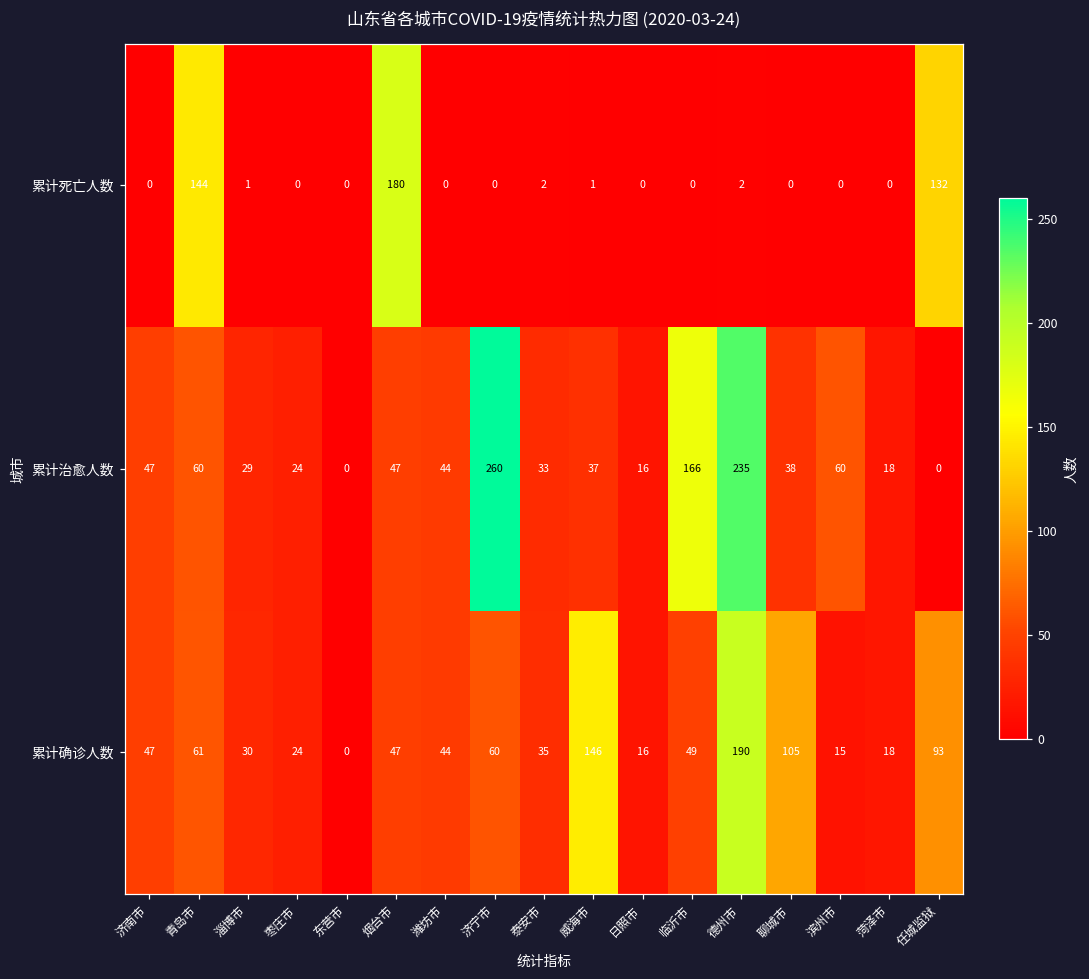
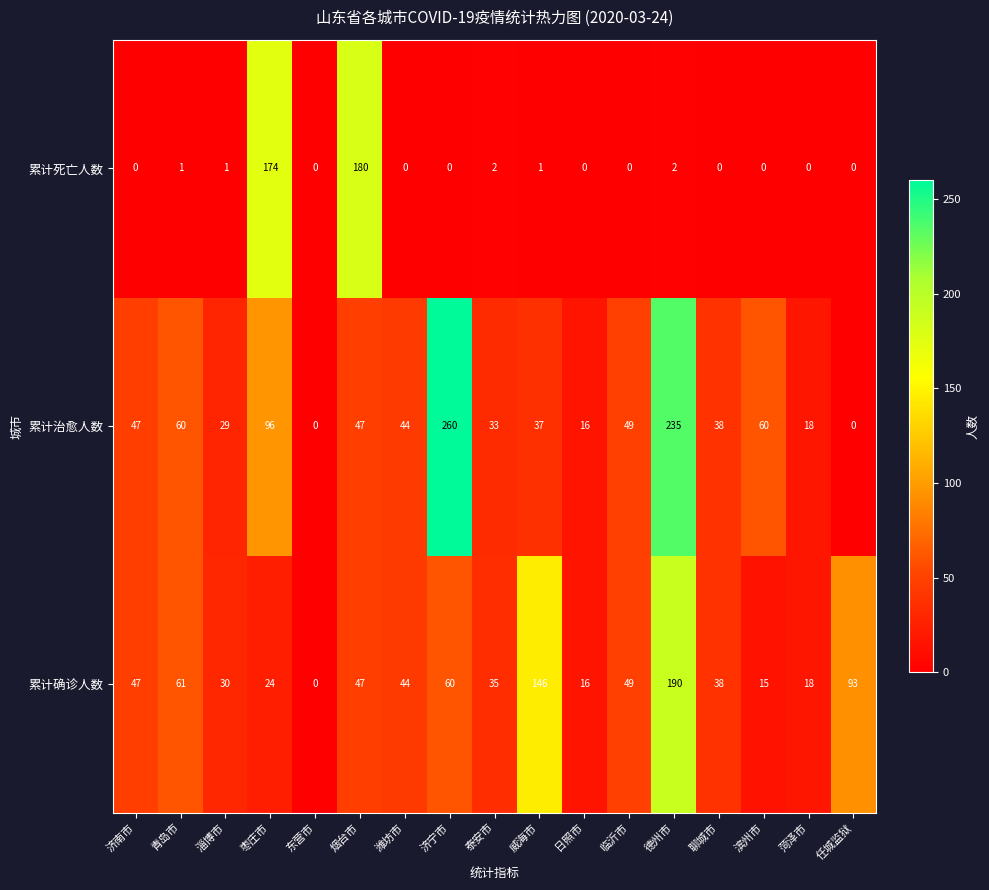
  {
    "累计死亡人数": {
      "济南市": 0,
-     "青岛市": 144,
+     "青岛市": 1,
      "淄博市": 1,
-     "枣庄市": 0,
+     "枣庄市": 174,
      "东营市": 0,
      "烟台市": 180,
      "潍坊市": 0,
      "济宁市": 0,
      "泰安市": 2,
      "威海市": 1,
      "日照市": 0,
      "临沂市": 0,
      "德州市": 2,
      "聊城市": 0,
      "滨州市": 0,
      "菏泽市": 0,
-     "任城监狱": 132
+     "任城监狱": 0
    },
    "累计治愈人数": {
      "济南市": 47,
      "青岛市": 60,
      "淄博市": 29,
-     "枣庄市": 24,
+     "枣庄市": 96,
      "东营市": 0,
      "烟台市": 47,
      "潍坊市": 44,
      "济宁市": 260,
      "泰安市": 33,
      "威海市": 37,
      "日照市": 16,
-     "临沂市": 166,
+     "临沂市": 49,
      "德州市": 235,
      "聊城市": 38,
      "滨州市": 60,
      "菏泽市": 18,
      "任城监狱": 0
    },
    "累计确诊人数": {
      "济南市": 47,
      "青岛市": 61,
      "淄博市": 30,
      "枣庄市": 24,
      "东营市": 0,
      "烟台市": 47,
      "潍坊市": 44,
      "济宁市": 60,
      "泰安市": 35,
      "威海市": 146,
      "日照市": 16,
      "临沂市": 49,
      "德州市": 190,
-     "聊城市": 105,
+     "聊城市": 38,
      "滨州市": 15,
      "菏泽市": 18,
      "任城监狱": 93
    }
  }
